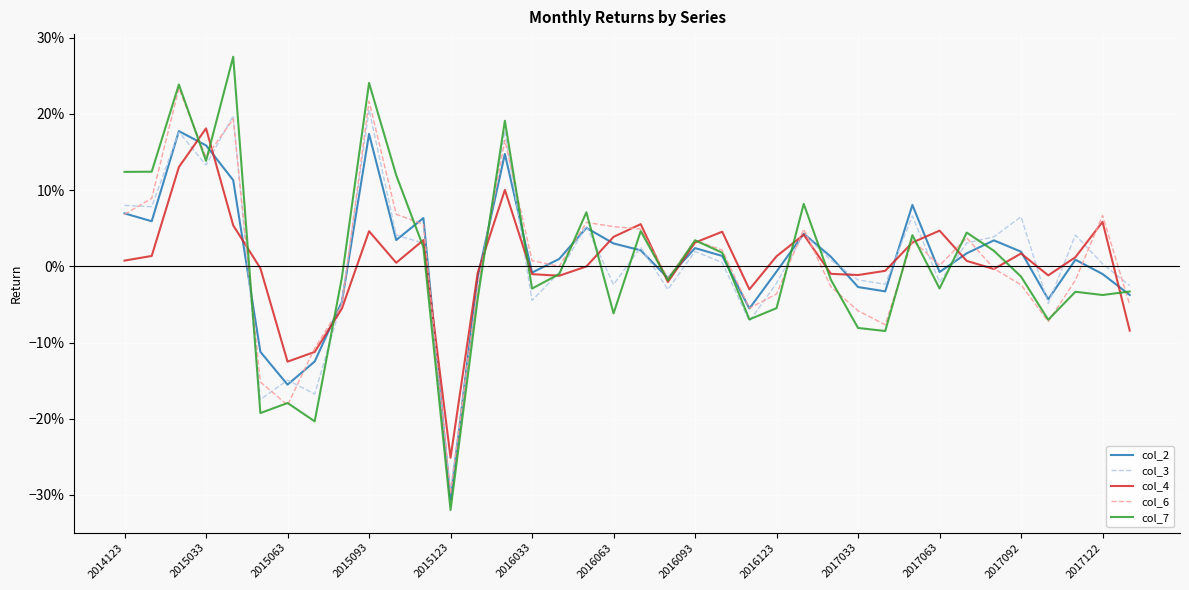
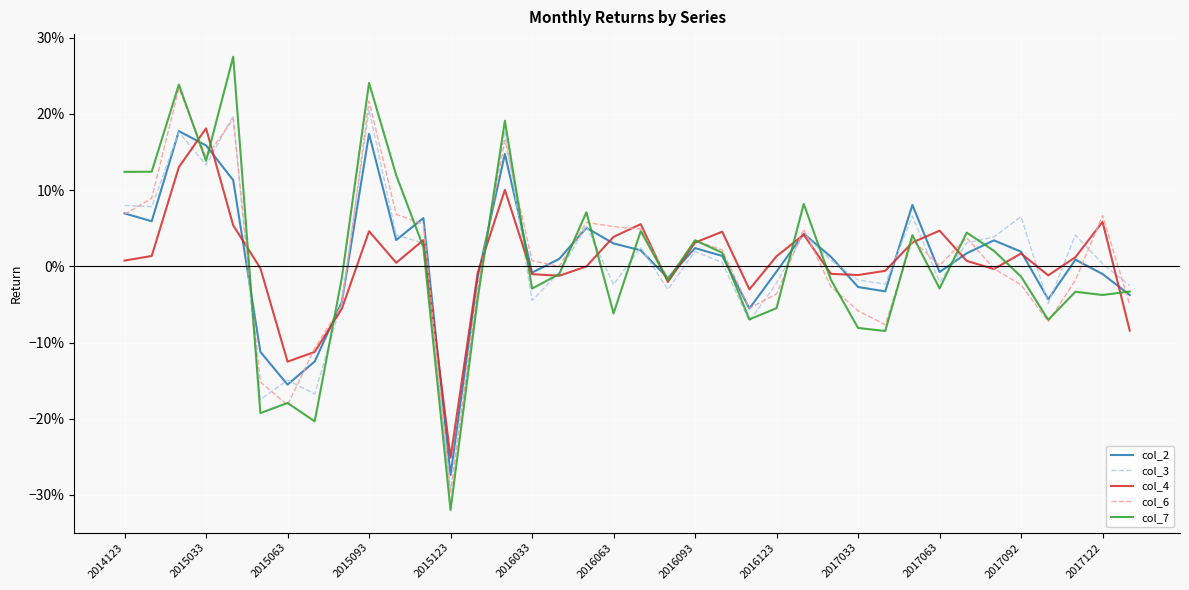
  {
    "col_2": {
      "2015033": "16%",
      "2015063": "-16%",
      "2015093": "17%",
-     "2015123": "-31%",
+     "2015123": "-27%",
      "2016063": "3%",
      "2016093": "2%",
      "2016123": "-1%",
      "2017033": "-3%",
      "2017063": "-1%",
      "2017122": "-1%"
    },
    "col_3": {
      "2014123": "8%",
      "2015033": "13%",
      "2015063": "-15%",
      "2015093": "21%",
      "2015123": "-29%",
      "2016033": "-4%",
      "2016063": "-2%",
      "2016093": "2%",
      "2016123": "-2%",
      "2017033": "-2%",
      "2017063": "-2%",
      "2017092": "7%",
      "2017122": "0%"
    },
    "col_4": {
      "2014123": "1%",
      "2015033": "18%",
      "2015063": "-13%",
      "2015093": "5%",
      "2015123": "-25%",
      "2016063": "4%",
      "2016123": "1%",
      "2017033": "-1%",
      "2017063": "5%",
      "2017122": "6%"
    },
    "col_6": {
      "2015033": "14%",
      "2015093": "22%",
      "2015123": "-30%",
      "2016033": "1%",
      "2016063": "5%",
      "2016123": "-4%",
      "2017033": "-6%",
      "2017063": "0%",
      "2017092": "-2%",
      "2017122": "7%"
    },
    "col_7": {
      "2014123": "12%",
      "2015033": "14%",
      "2015093": "24%",
      "2015123": "-32%",
      "2016033": "-3%",
      "2016063": "-6%",
      "2016123": "-5%",
      "2017033": "-8%",
      "2017063": "-3%",
      "2017092": "-1%",
      "2017122": "-4%"
    }
  }
